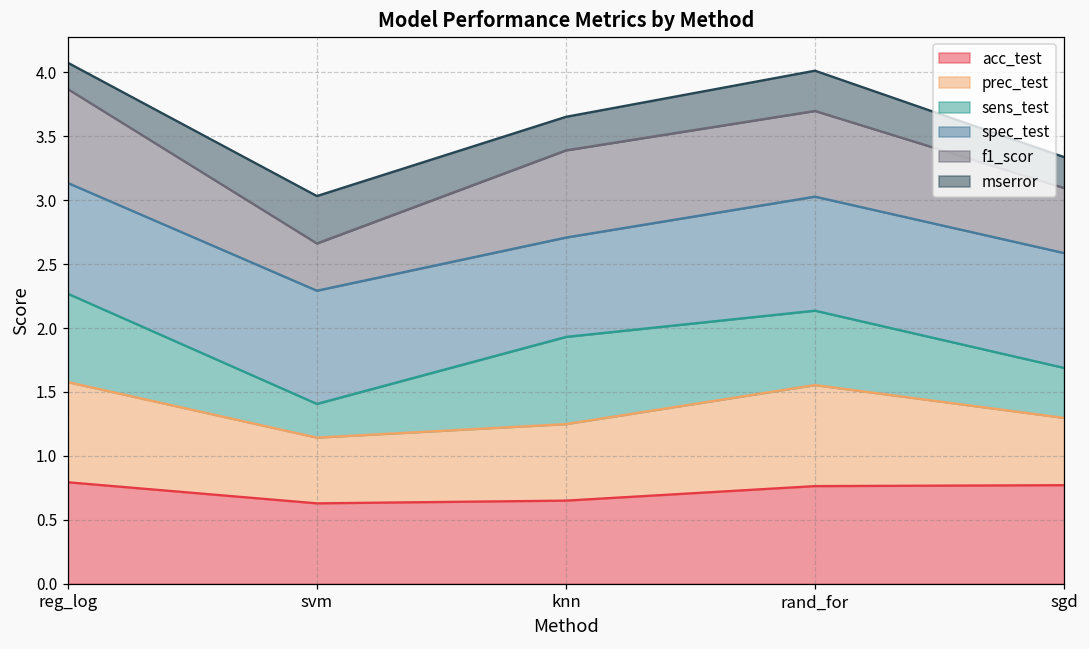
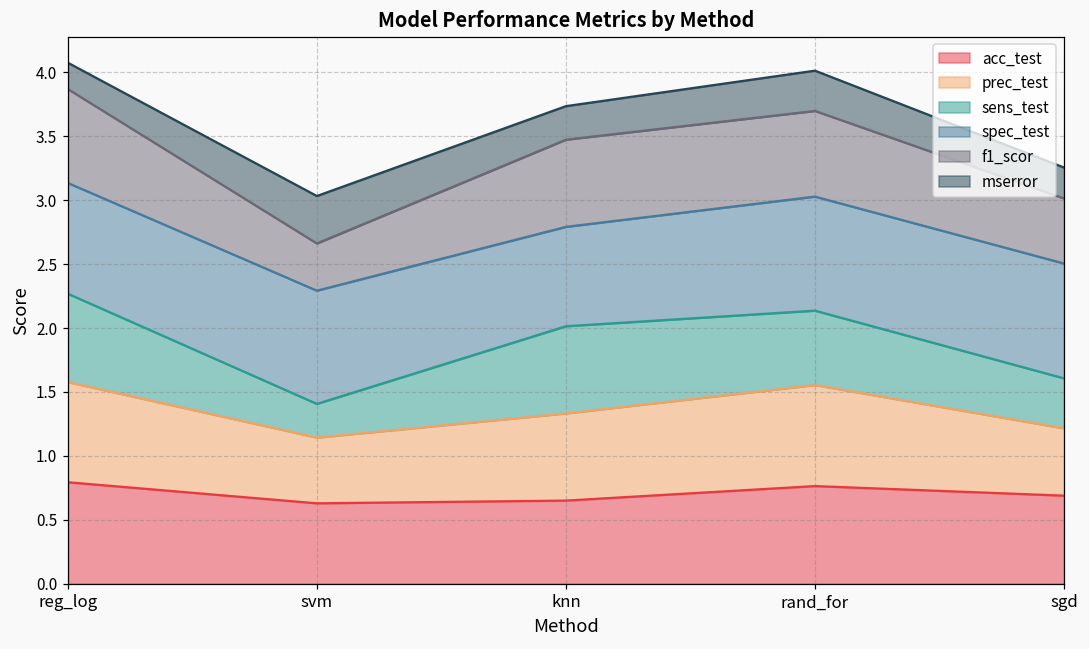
  {
    "acc_test": {
      "reg_log": 0.79,
      "svm": 0.63,
      "knn": 0.65,
      "rand_for": 0.76,
-     "sgd": 0.77
+     "sgd": 0.69
    },
    "prec_test": {
      "reg_log": 0.78,
      "svm": 0.51,
-     "knn": 0.60,
+     "knn": 0.68,
      "rand_for": 0.79,
      "sgd": 0.53
    },
    "mserror": {
      "reg_log": 0.21,
      "svm": 0.37,
      "knn": 0.26,
      "rand_for": 0.31,
      "sgd": 0.24
    }
  }
